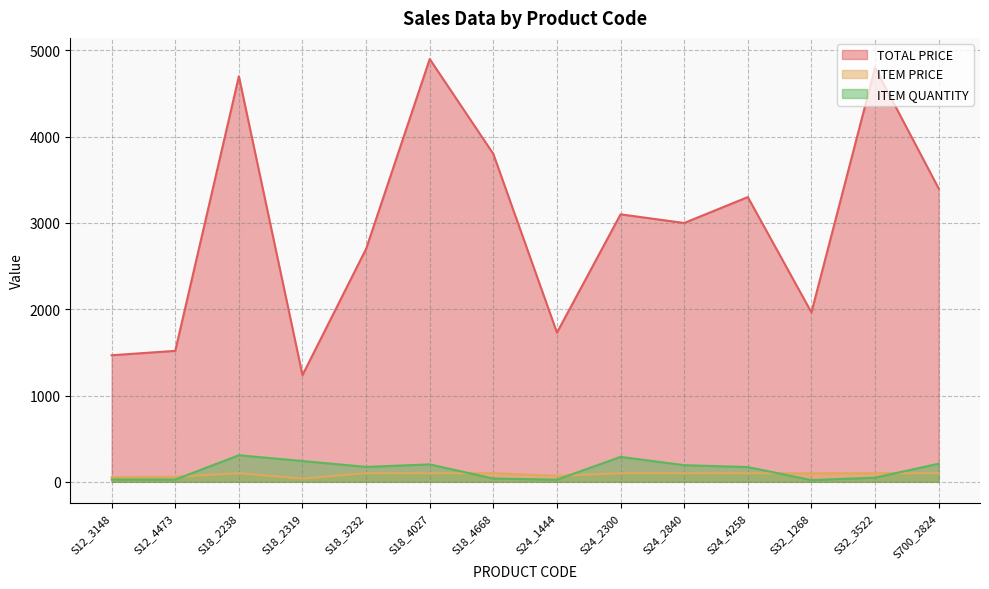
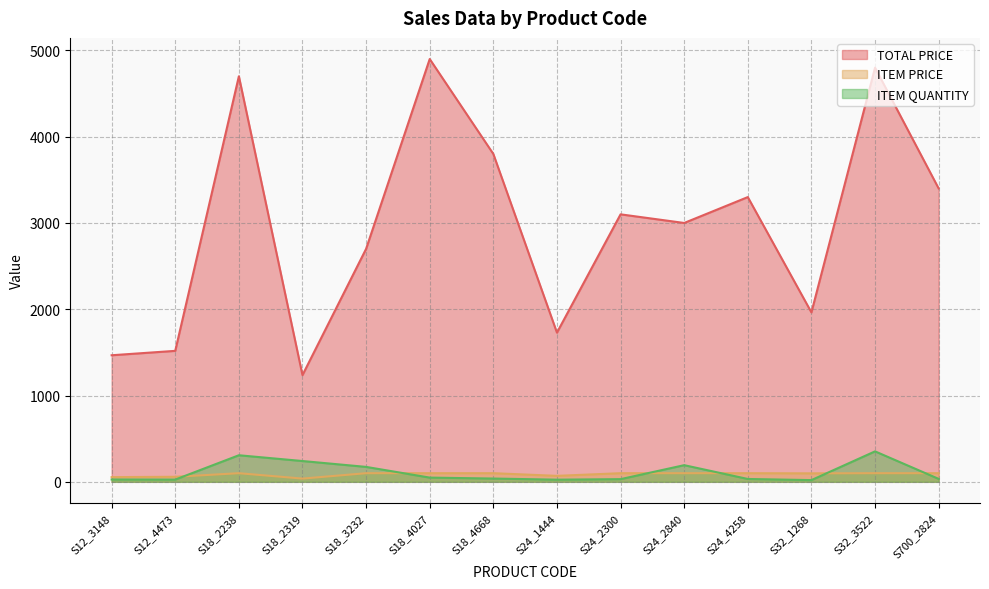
  {
    "ITEM QUANTITY": {
      "S12_4473": 0,
      "S18_2238": 300,
      "S18_2319": 200,
      "S18_3232": 200,
-     "S18_4027": 200,
+     "S18_4027": 0,
      "S18_4668": 0,
      "S24_1444": 0,
-     "S24_2300": 300,
+     "S24_2300": 0,
      "S24_2840": 200,
-     "S24_4258": 200,
+     "S24_4258": 0,
      "S32_1268": 0,
-     "S32_3522": 0,
-     "S700_2824": 200
+     "S32_3522": 400,
+     "S700_2824": 0
    }
  }
